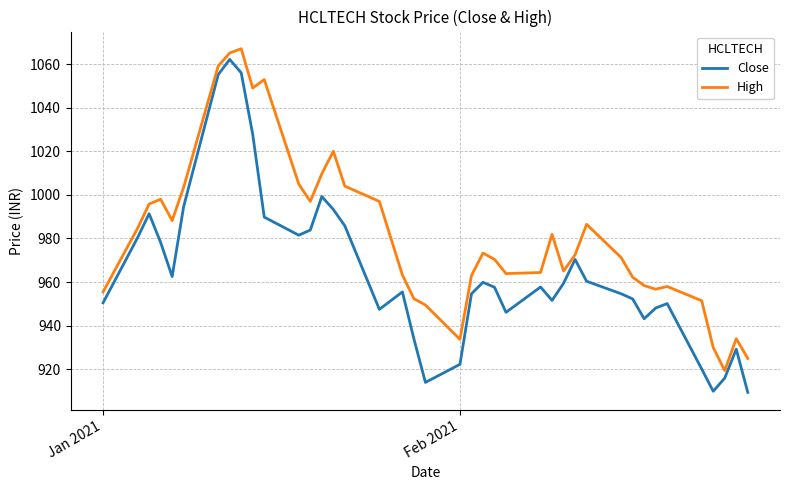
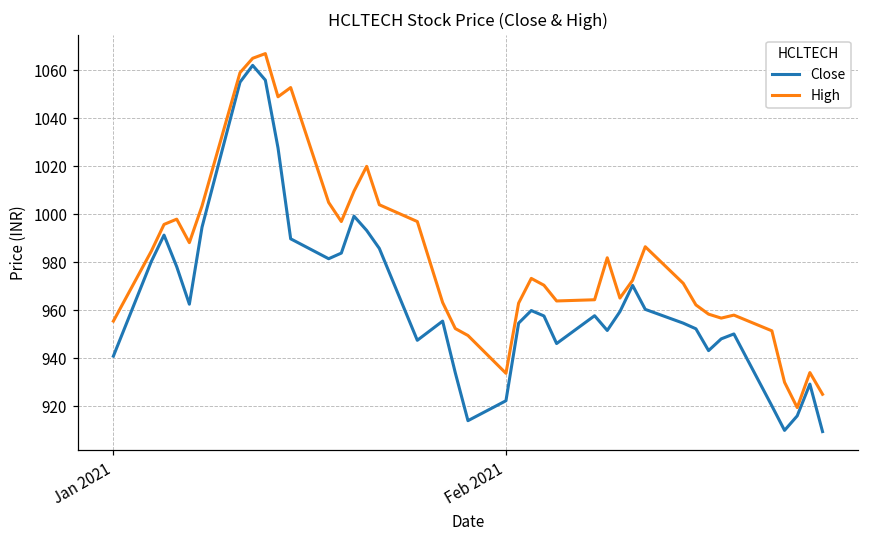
  {
    "Close": {
-     "Jan 2021": 951,
+     "Jan 2021": 941,
      "Feb 2021": 922
    },
    "High": {
      "Jan 2021": 956,
      "Feb 2021": 934
    }
  }
